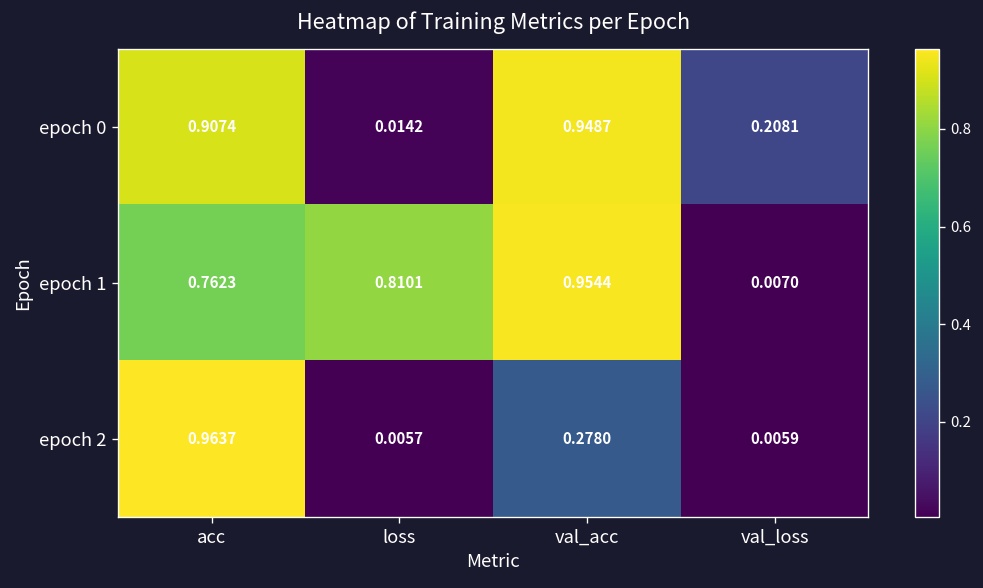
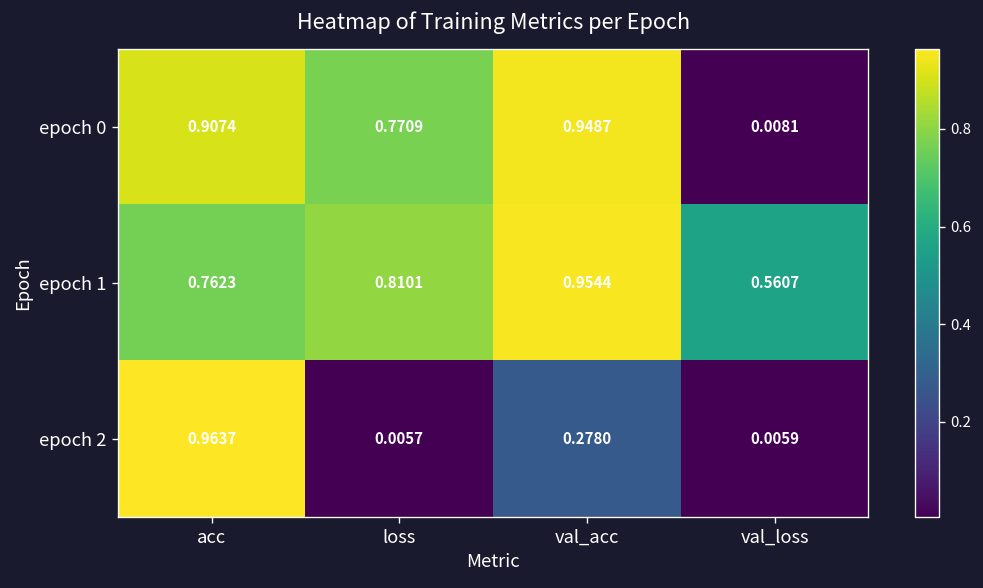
  {
    "epoch 0": {
      "acc": 0.9074,
-     "loss": 0.0142,
+     "loss": 0.7709,
      "val_acc": 0.9487,
-     "val_loss": 0.2081
+     "val_loss": 0.0081
    },
    "epoch 1": {
      "acc": 0.7623,
      "loss": 0.8101,
      "val_acc": 0.9544,
-     "val_loss": 0.0070
+     "val_loss": 0.5607
    },
    "epoch 2": {
      "acc": 0.9637,
      "loss": 0.0057,
      "val_acc": 0.2780,
      "val_loss": 0.0059
    }
  }
